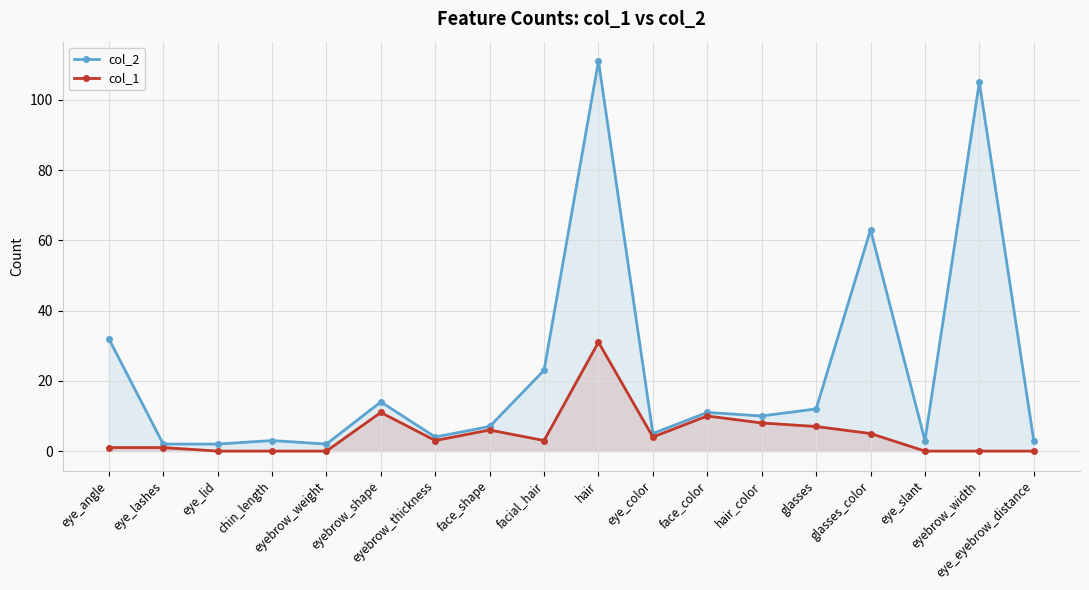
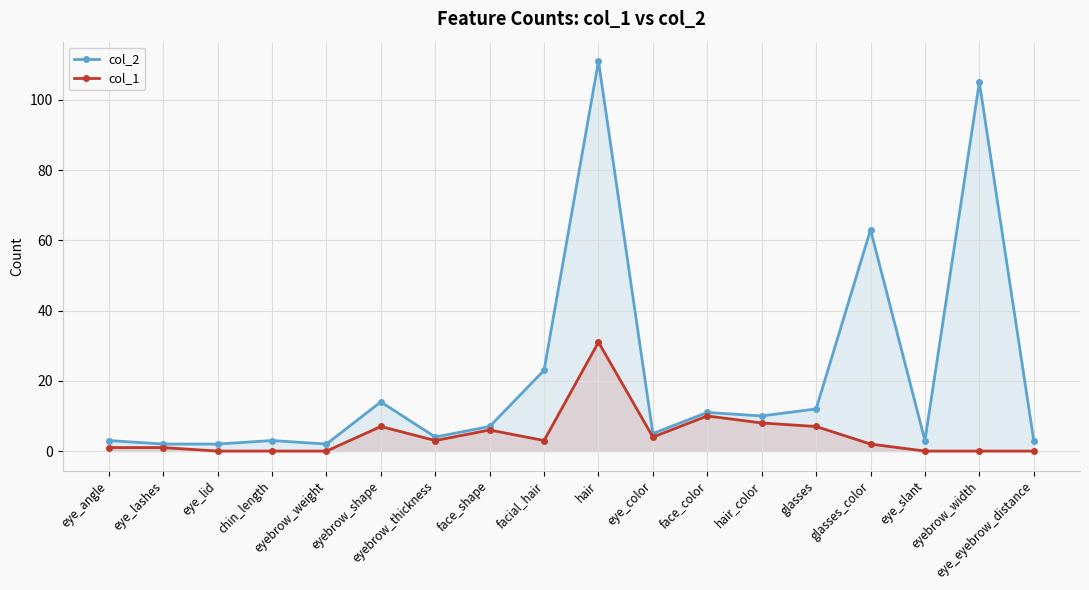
  {
    "col_2": {
-     "eye_angle": 32,
+     "eye_angle": 3,
      "eye_lashes": 2,
      "eye_lid": 2,
      "chin_length": 3,
      "eyebrow_weight": 2,
      "eyebrow_shape": 14,
      "eyebrow_thickness": 4,
      "face_shape": 7,
      "facial_hair": 23,
      "hair": 111,
      "eye_color": 5,
      "face_color": 11,
      "hair_color": 10,
      "glasses": 12,
      "glasses_color": 63,
      "eye_slant": 3,
      "eyebrow_width": 105,
      "eye_eyebrow_distance": 3
    },
    "col_1": {
      "eye_angle": 1,
      "eye_lashes": 1,
      "eye_lid": 0,
      "chin_length": 0,
      "eyebrow_weight": 0,
-     "eyebrow_shape": 11,
+     "eyebrow_shape": 7,
      "eyebrow_thickness": 3,
      "face_shape": 6,
      "facial_hair": 3,
      "hair": 31,
      "eye_color": 4,
      "face_color": 10,
      "hair_color": 8,
      "glasses": 7,
-     "glasses_color": 5,
+     "glasses_color": 2,
      "eye_slant": 0,
      "eyebrow_width": 0,
      "eye_eyebrow_distance": 0
    }
  }
